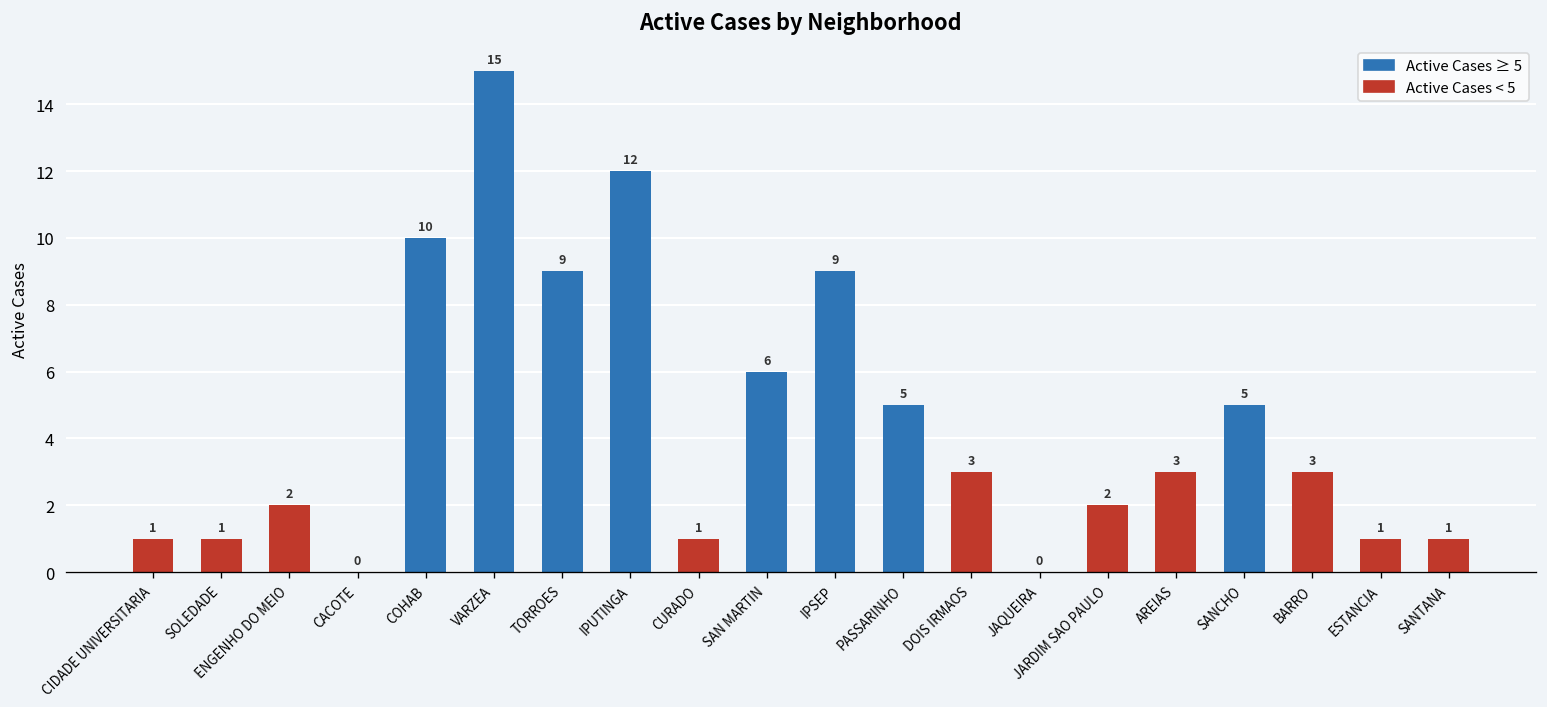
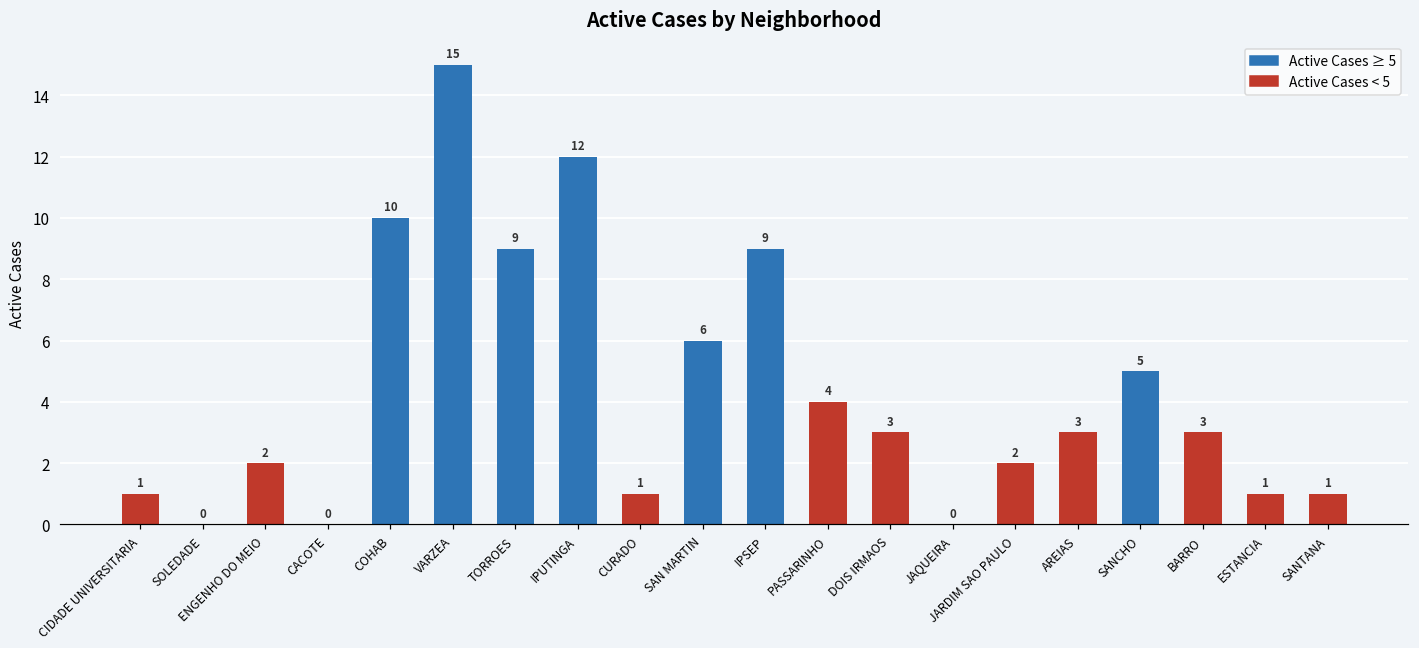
  {
    "CIDADE UNIVERSITARIA": 1,
-   "SOLEDADE": 1,
+   "SOLEDADE": 0,
    "ENGENHO DO MEIO": 2,
    "CACOTE": 0,
    "COHAB": 10,
    "VARZEA": 15,
    "TORROES": 9,
    "IPUTINGA": 12,
    "CURADO": 1,
    "SAN MARTIN": 6,
    "IPSEP": 9,
-   "PASSARINHO": 5,
+   "PASSARINHO": 4,
    "DOIS IRMAOS": 3,
    "JAQUEIRA": 0,
    "JARDIM SAO PAULO": 2,
    "AREIAS": 3,
    "SANCHO": 5,
    "BARRO": 3,
    "ESTANCIA": 1,
    "SANTANA": 1
  }
